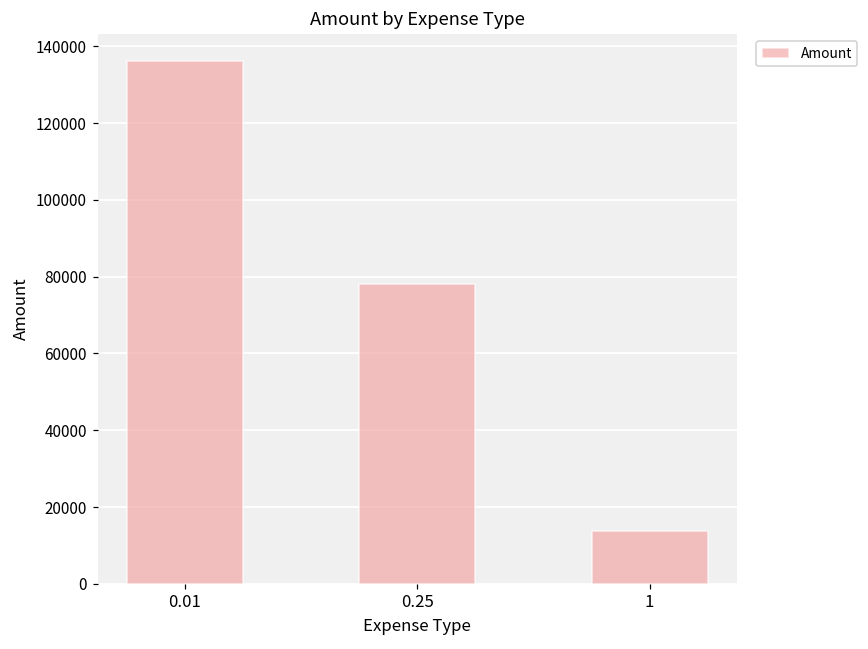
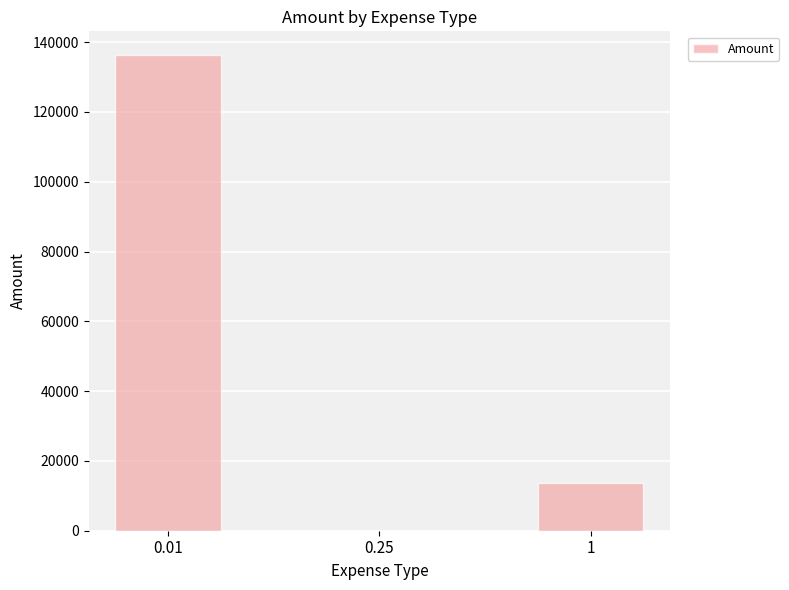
  {
    "0.01": 136000,
-   "0.25": 78000,
+   "0.25": 0,
    "1": 14000
  }
